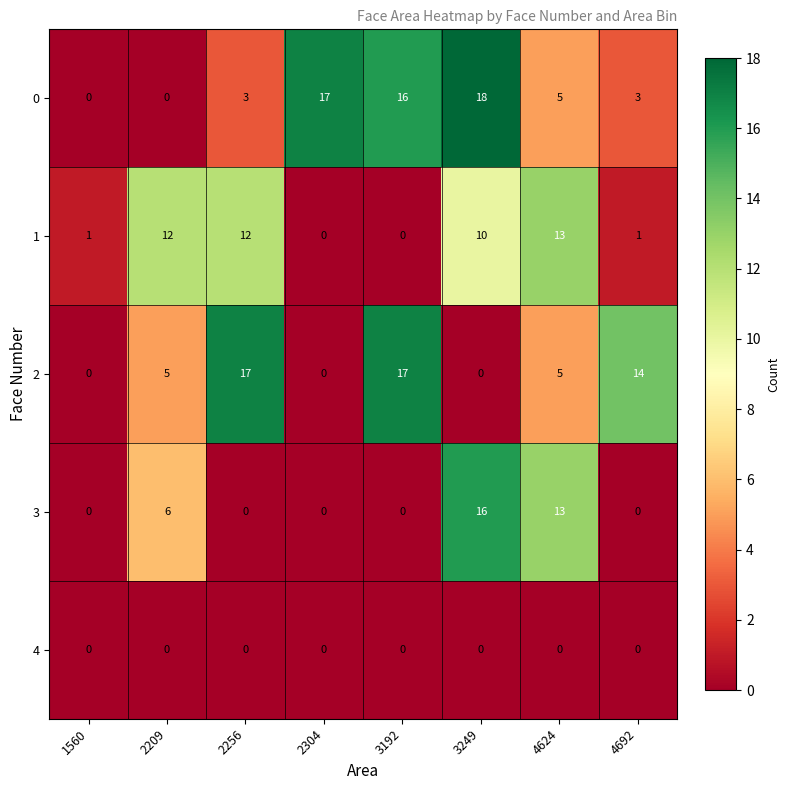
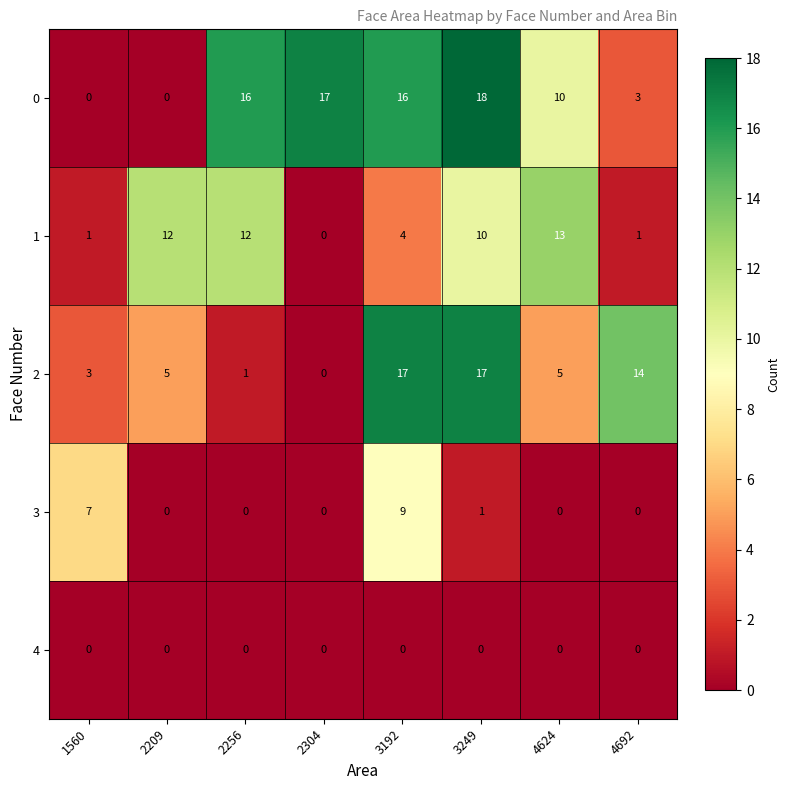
  {
    "0": {
      "1560": 0,
      "2209": 0,
-     "2256": 3,
+     "2256": 16,
      "2304": 17,
      "3192": 16,
      "3249": 18,
-     "4624": 5,
+     "4624": 10,
      "4692": 3
    },
    "1": {
      "1560": 1,
      "2209": 12,
      "2256": 12,
      "2304": 0,
-     "3192": 0,
+     "3192": 4,
      "3249": 10,
      "4624": 13,
      "4692": 1
    },
    "2": {
-     "1560": 0,
+     "1560": 3,
      "2209": 5,
-     "2256": 17,
+     "2256": 1,
      "2304": 0,
      "3192": 17,
-     "3249": 0,
+     "3249": 17,
      "4624": 5,
      "4692": 14
    },
    "3": {
-     "1560": 0,
-     "2209": 6,
+     "1560": 7,
+     "2209": 0,
      "2256": 0,
      "2304": 0,
-     "3192": 0,
-     "3249": 16,
-     "4624": 13,
+     "3192": 9,
+     "3249": 1,
+     "4624": 0,
      "4692": 0
    },
    "4": {
      "1560": 0,
      "2209": 0,
      "2256": 0,
      "2304": 0,
      "3192": 0,
      "3249": 0,
      "4624": 0,
      "4692": 0
    }
  }
